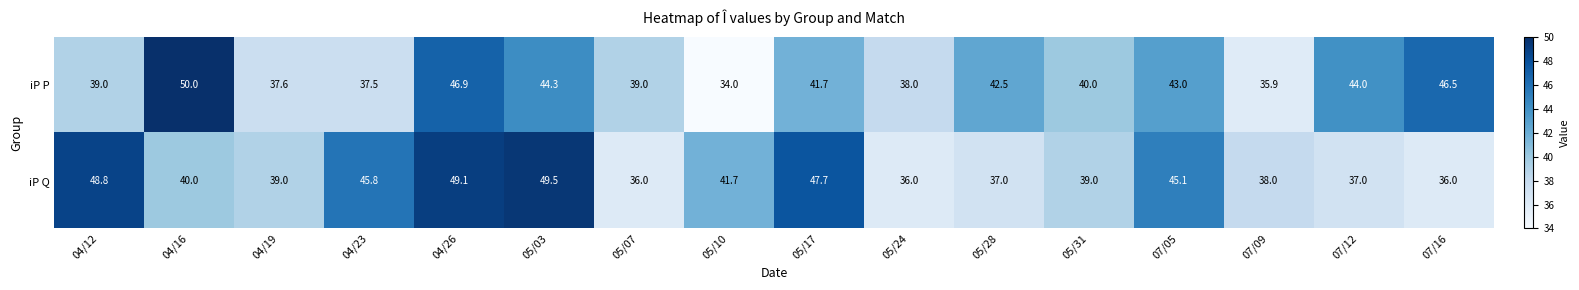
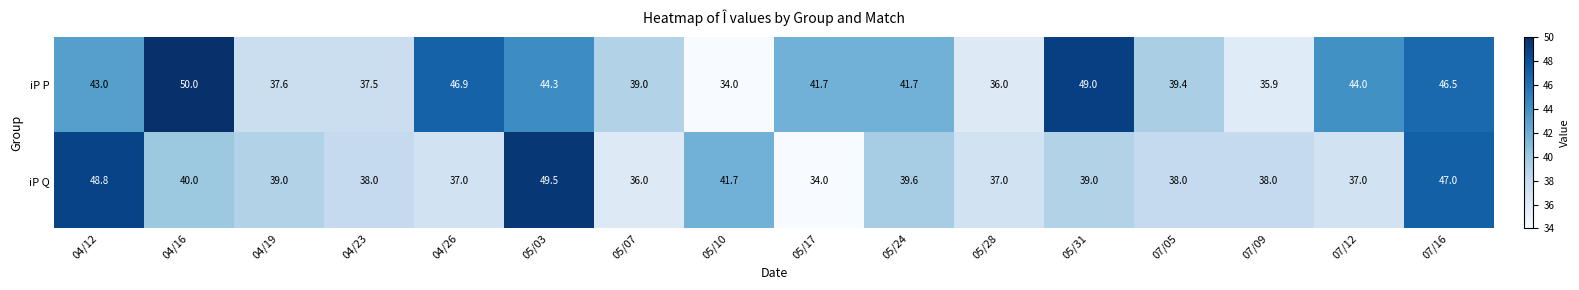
  {
    "iP P": {
-     "04/12": 39.0,
+     "04/12": 43.0,
      "04/16": 50.0,
      "04/19": 37.6,
      "04/23": 37.5,
      "04/26": 46.9,
      "05/03": 44.3,
      "05/07": 39.0,
      "05/10": 34.0,
      "05/17": 41.7,
-     "05/24": 38.0,
-     "05/28": 42.5,
-     "05/31": 40.0,
-     "07/05": 43.0,
+     "05/24": 41.7,
+     "05/28": 36.0,
+     "05/31": 49.0,
+     "07/05": 39.4,
      "07/09": 35.9,
      "07/12": 44.0,
      "07/16": 46.5
    },
    "iP Q": {
      "04/12": 48.8,
      "04/16": 40.0,
      "04/19": 39.0,
-     "04/23": 45.8,
-     "04/26": 49.1,
+     "04/23": 38.0,
+     "04/26": 37.0,
      "05/03": 49.5,
      "05/07": 36.0,
      "05/10": 41.7,
-     "05/17": 47.7,
-     "05/24": 36.0,
+     "05/17": 34.0,
+     "05/24": 39.6,
      "05/28": 37.0,
      "05/31": 39.0,
-     "07/05": 45.1,
+     "07/05": 38.0,
      "07/09": 38.0,
      "07/12": 37.0,
-     "07/16": 36.0
+     "07/16": 47.0
    }
  }
